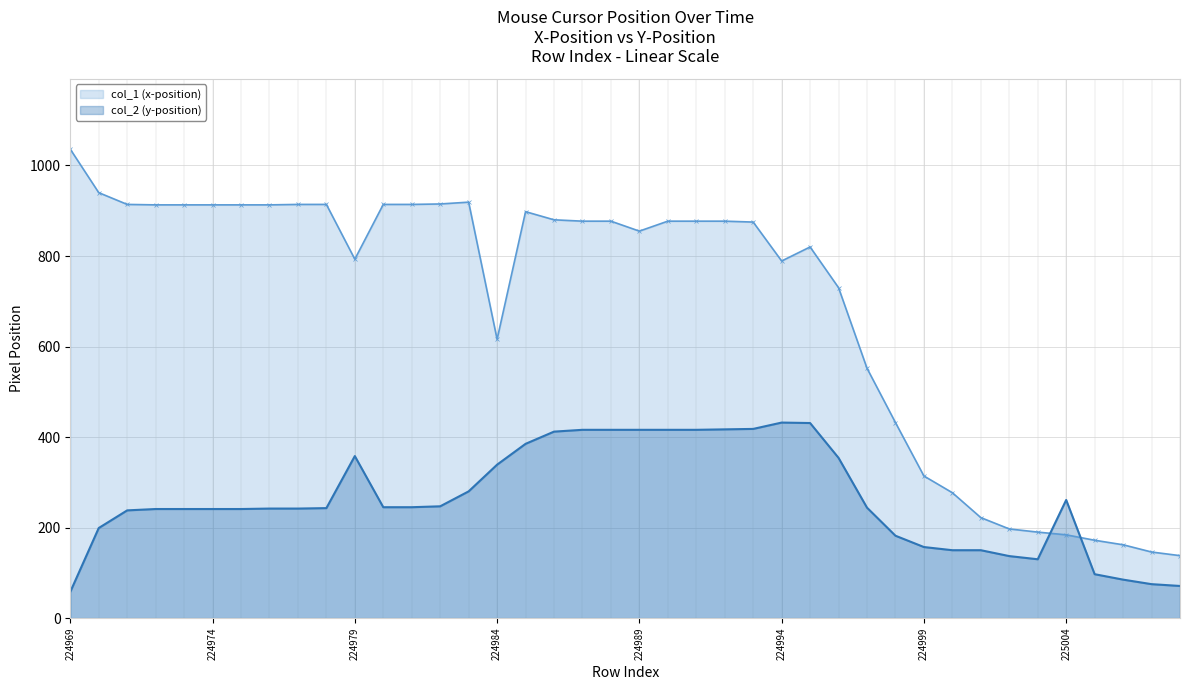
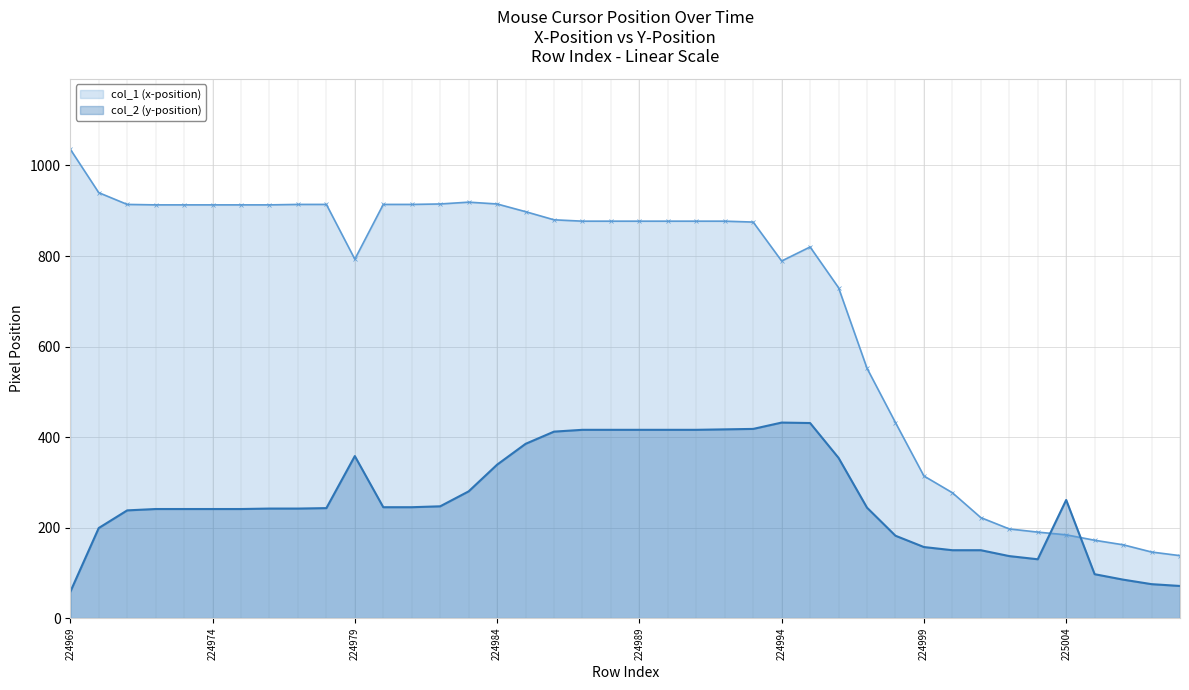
  {
    "col_1 (x-position)": {
      "224969": 1040,
      "224974": 910,
      "224979": 790,
-     "224984": 620,
-     "224989": 860,
+     "224984": 920,
+     "224989": 880,
      "224994": 790,
      "224999": 310,
      "225004": 180
    },
    "col_2 (y-position)": {
      "224969": 60,
      "224974": 240,
      "224979": 360,
      "224984": 340,
      "224989": 420,
      "224994": 430,
      "224999": 160,
      "225004": 260
    }
  }
